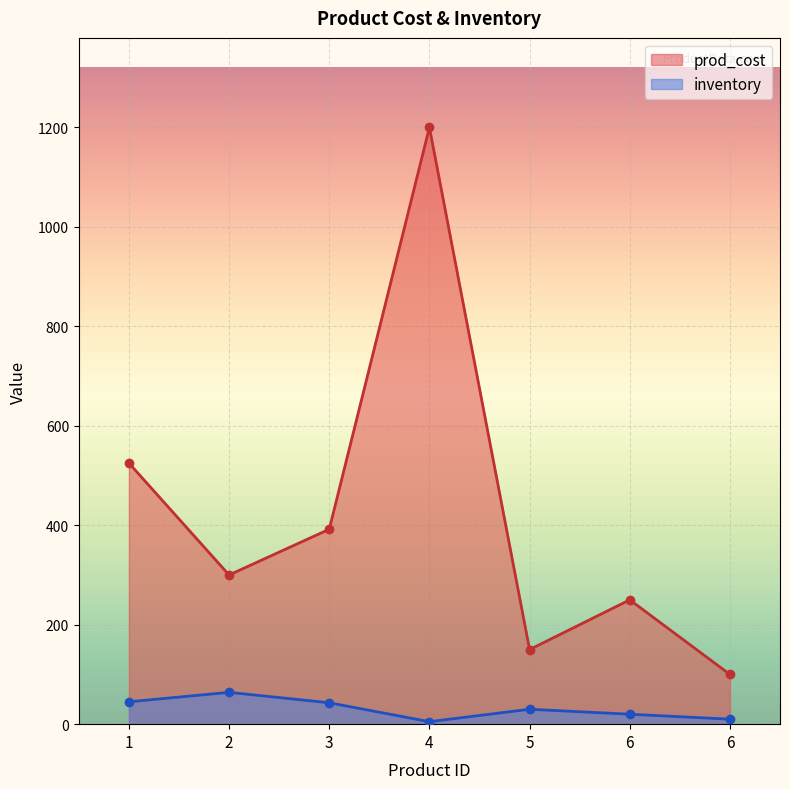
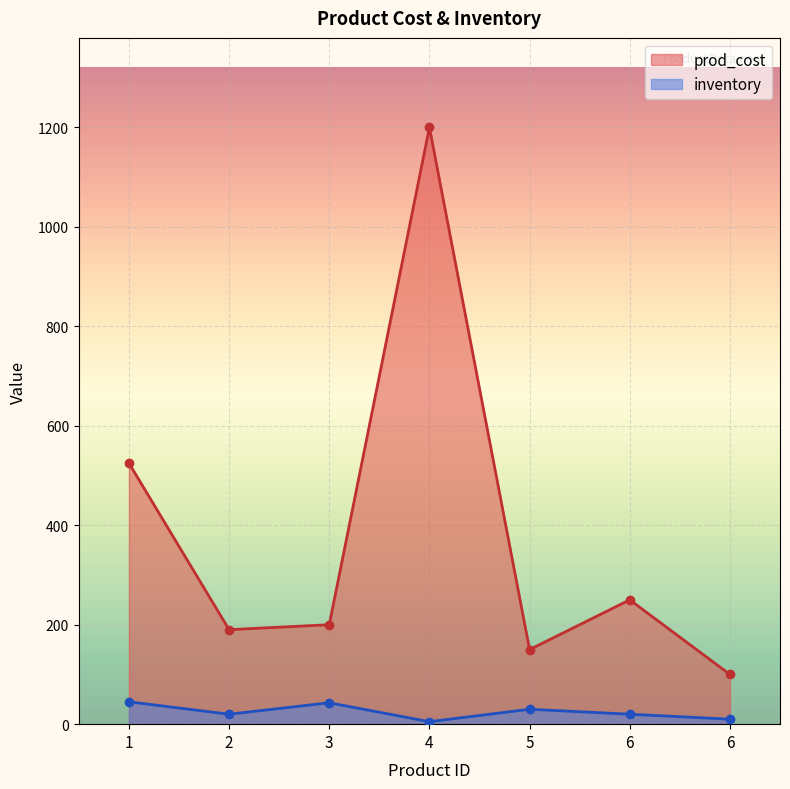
  {
    "prod_cost": {
      "1": 530,
-     "2": 300,
-     "3": 390,
+     "2": 190,
+     "3": 200,
      "4": 1200,
      "5": 150
    },
    "inventory": {
      "1": 50,
-     "2": 60,
+     "2": 20,
      "3": 40,
      "4": 10,
      "5": 30
    }
  }
